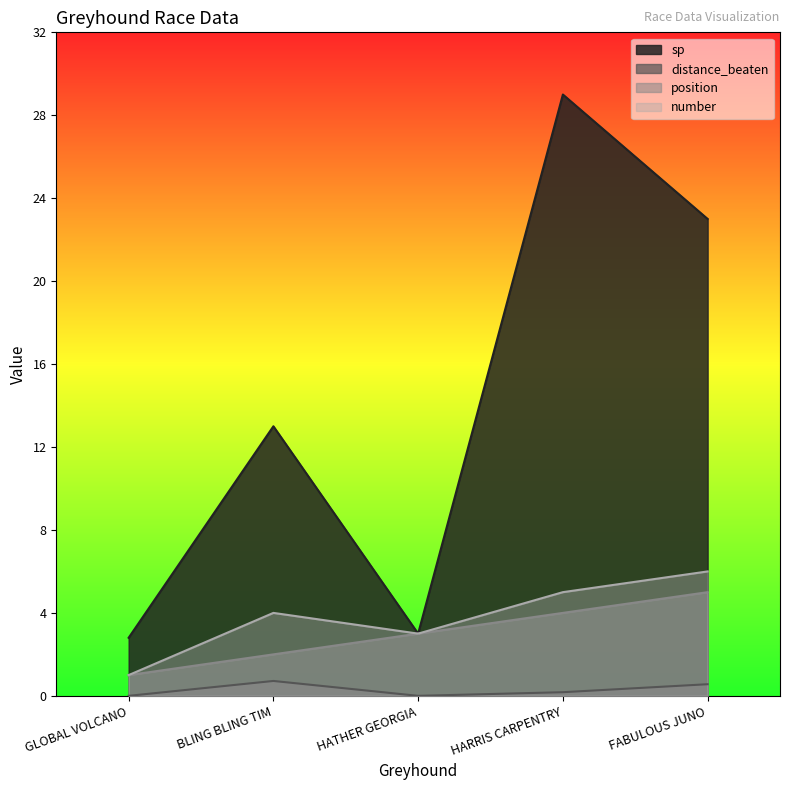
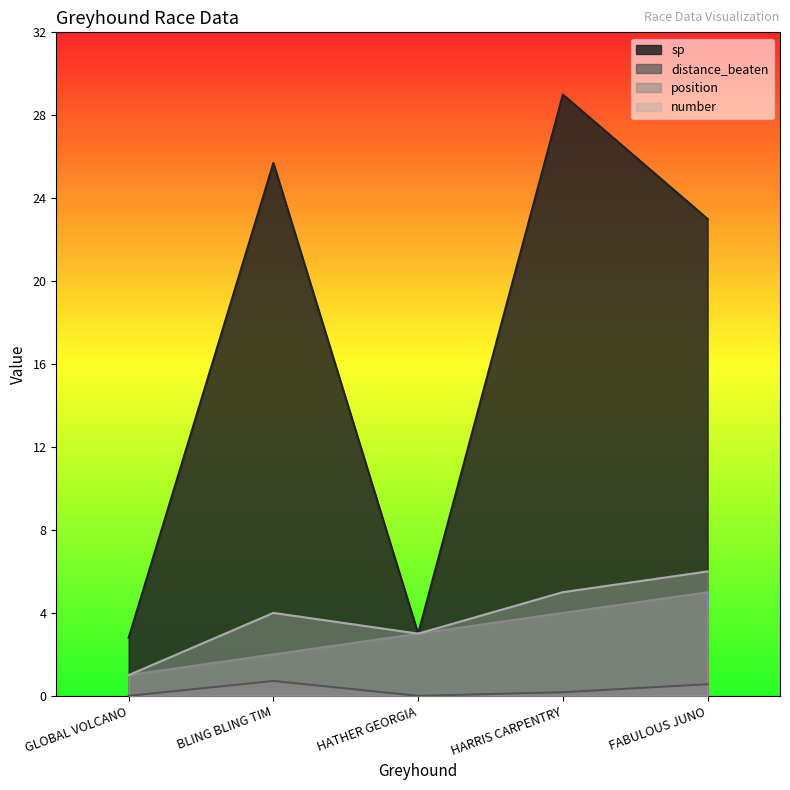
  {
    "sp": {
      "GLOBAL VOLCANO": 2.8,
-     "BLING BLING TIM": 13.0,
+     "BLING BLING TIM": 25.7,
      "HARRIS CARPENTRY": 29.0,
      "FABULOUS JUNO": 23.0
    }
  }
